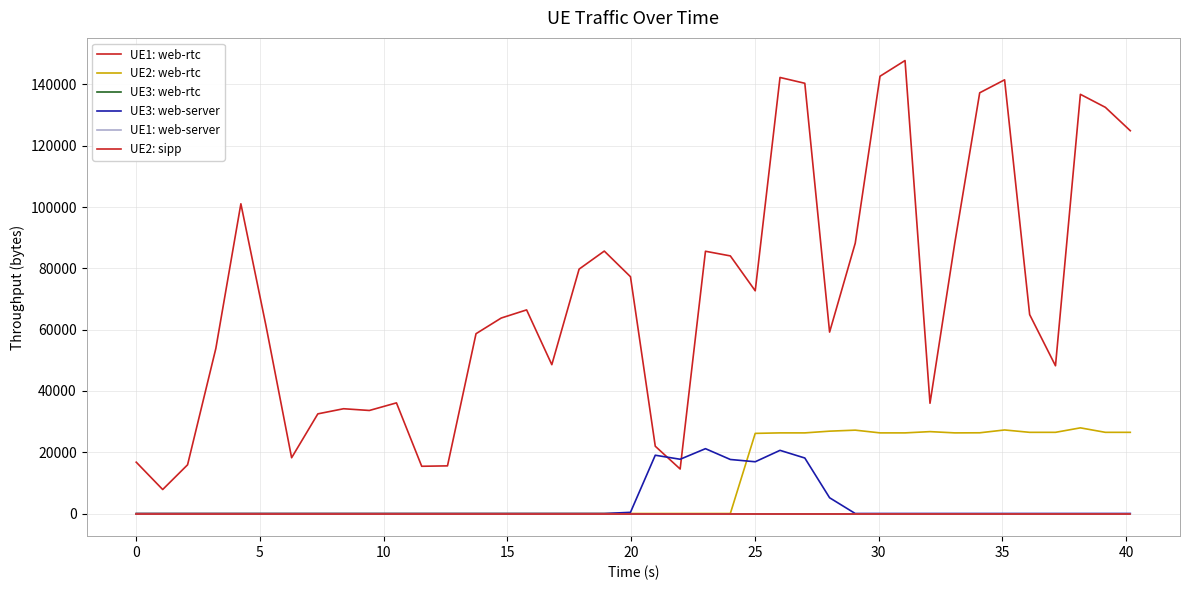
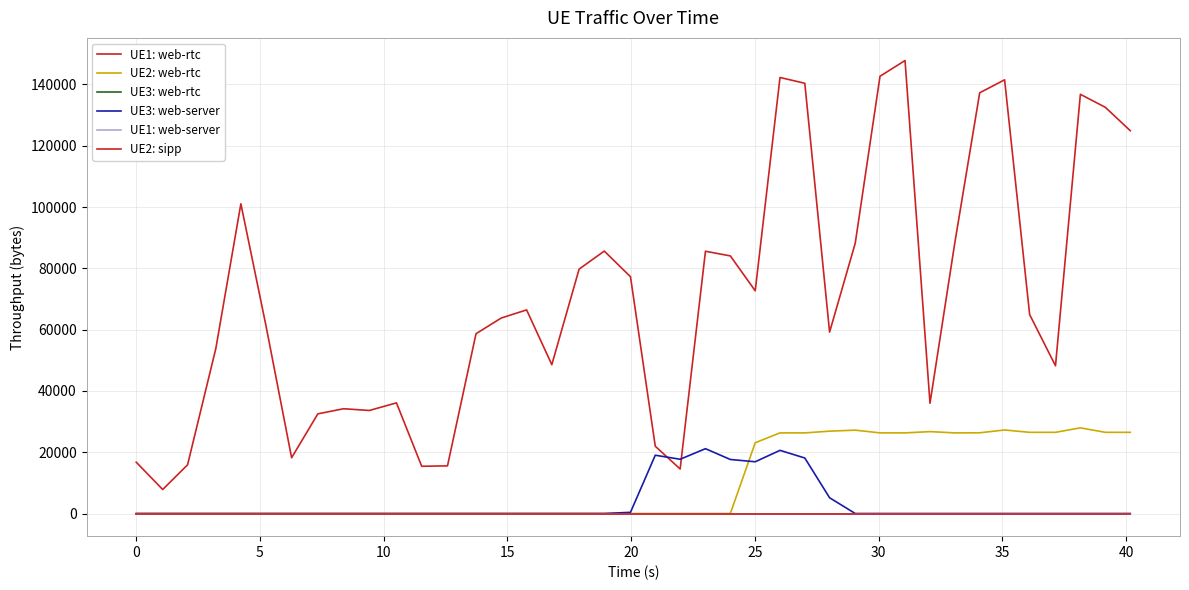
  {
    "UE2: web-rtc": {
-     "25": 26000
+     "25": 23000
    },
    "UE3: web-server": {
      "25": 17000
    }
  }
